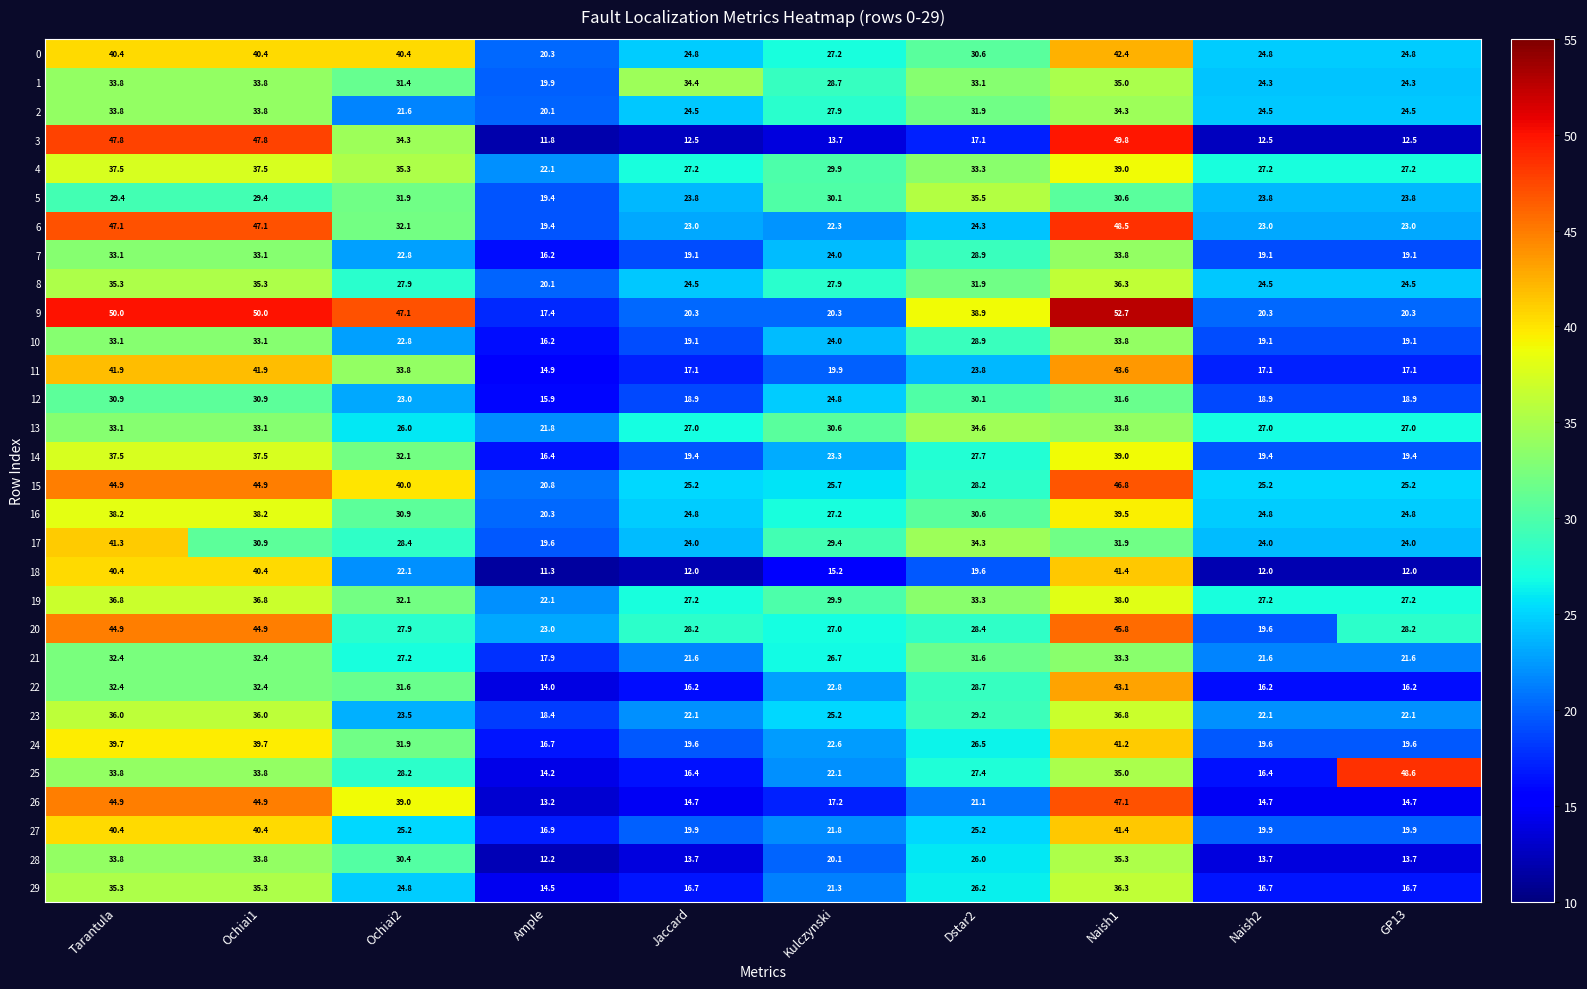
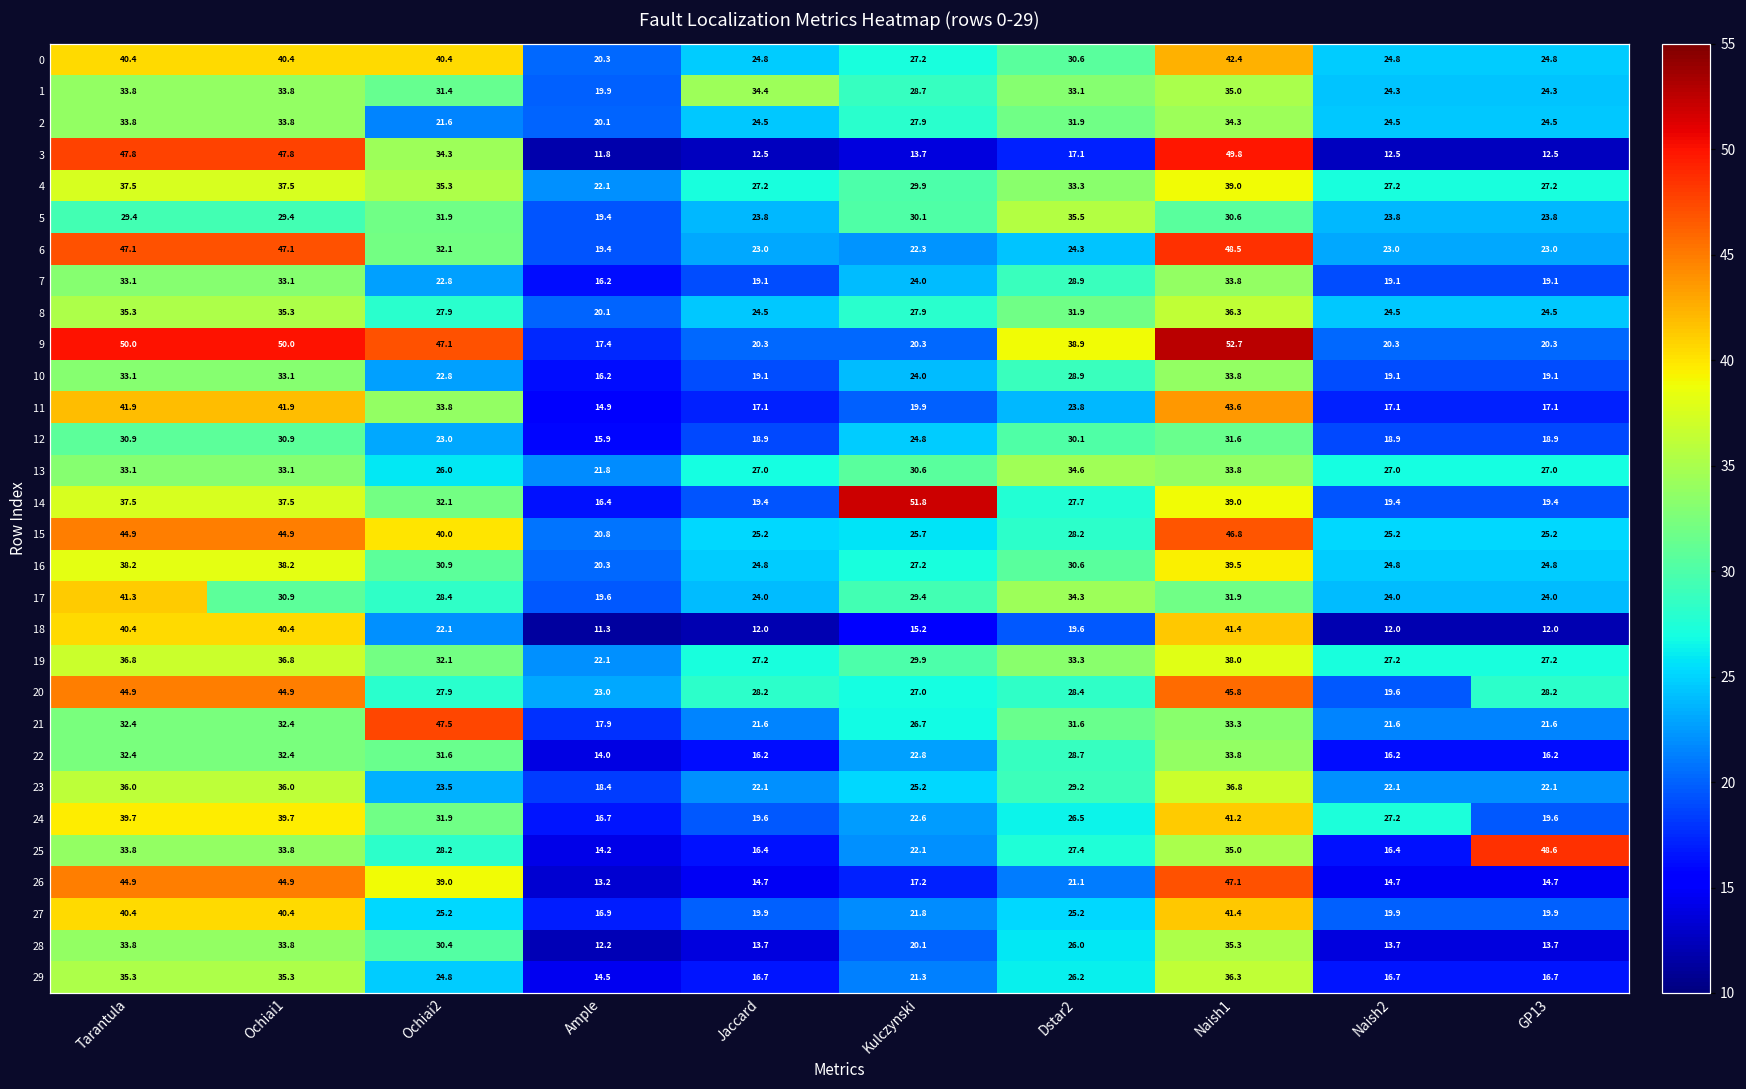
  {
    "14": {
      "Tarantula": 37.5,
      "Ochiai1": 37.5,
      "Ochiai2": 32.1,
      "Ample": 16.4,
      "Jaccard": 19.4,
-     "Kulczynski": 23.3,
+     "Kulczynski": 51.8,
      "Dstar2": 27.7,
      "Naish1": 39.0,
      "Naish2": 19.4,
      "GP13": 19.4
    },
    "21": {
      "Tarantula": 32.4,
      "Ochiai1": 32.4,
-     "Ochiai2": 27.2,
+     "Ochiai2": 47.5,
      "Ample": 17.9,
      "Jaccard": 21.6,
      "Kulczynski": 26.7,
      "Dstar2": 31.6,
      "Naish1": 33.3,
      "Naish2": 21.6,
      "GP13": 21.6
    },
    "22": {
      "Tarantula": 32.4,
      "Ochiai1": 32.4,
      "Ochiai2": 31.6,
      "Ample": 14.0,
      "Jaccard": 16.2,
      "Kulczynski": 22.8,
      "Dstar2": 28.7,
-     "Naish1": 43.1,
+     "Naish1": 33.8,
      "Naish2": 16.2,
      "GP13": 16.2
    },
    "24": {
      "Tarantula": 39.7,
      "Ochiai1": 39.7,
      "Ochiai2": 31.9,
      "Ample": 16.7,
      "Jaccard": 19.6,
      "Kulczynski": 22.6,
      "Dstar2": 26.5,
      "Naish1": 41.2,
-     "Naish2": 19.6,
+     "Naish2": 27.2,
      "GP13": 19.6
    }
  }
